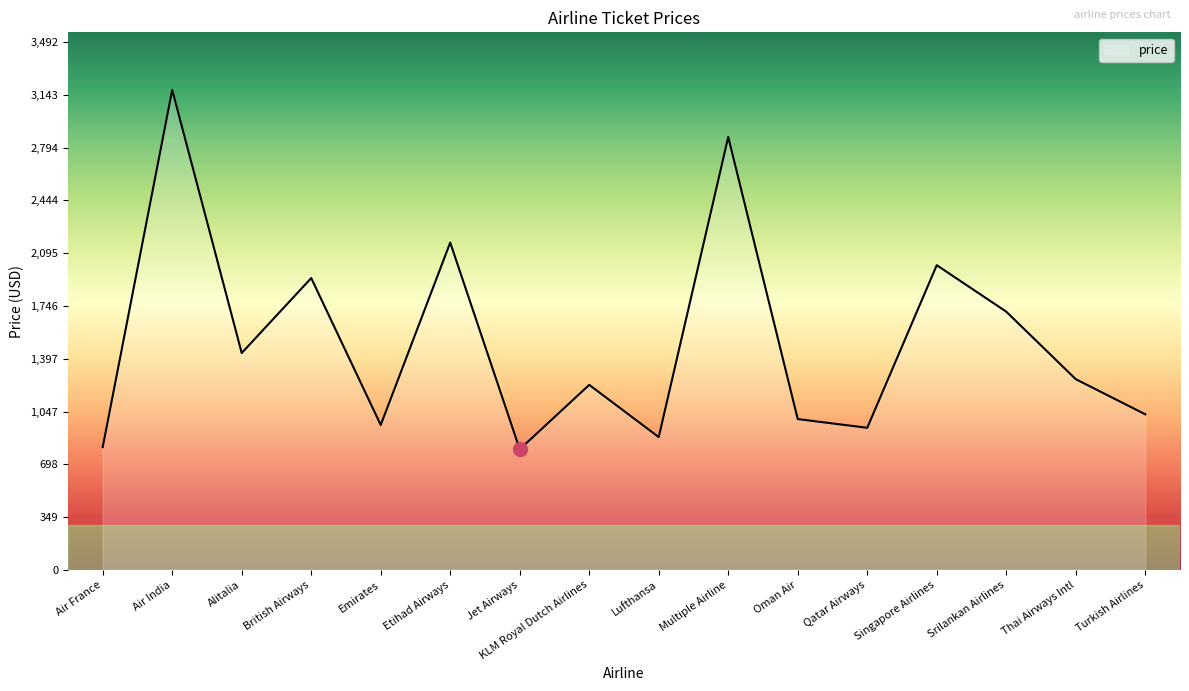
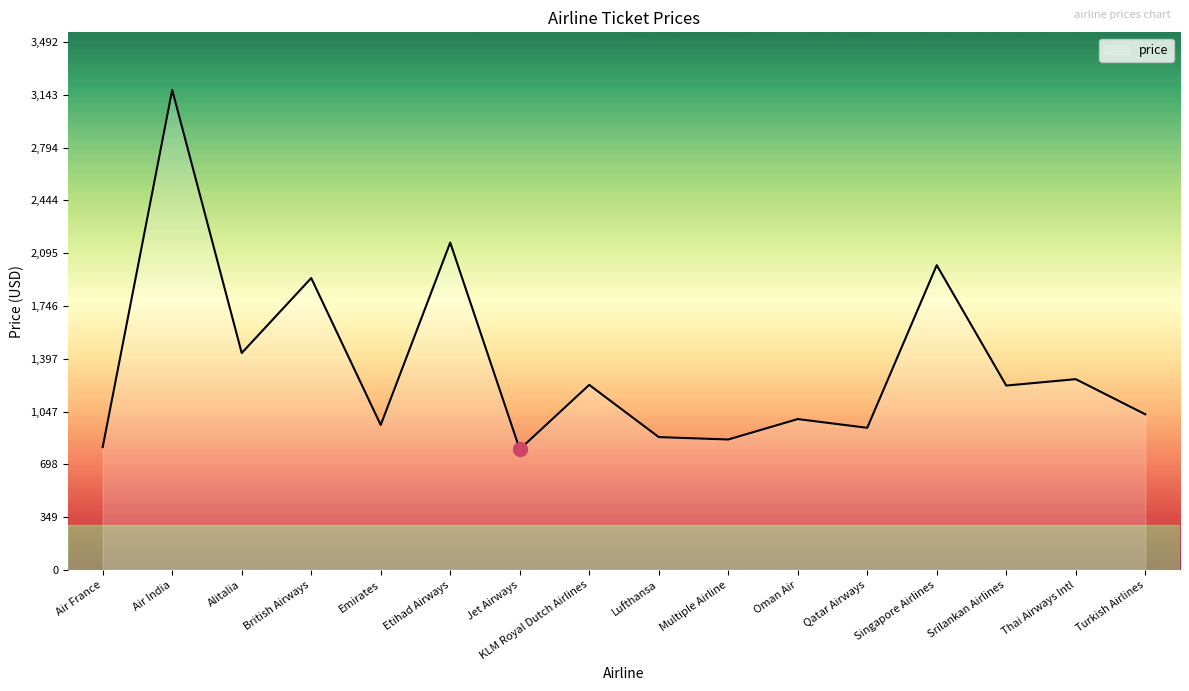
  {
    "price": {
      "Air France": "810",
      "Air India": "3,180",
      "Alitalia": "1,430",
      "British Airways": "1,930",
      "Emirates": "960",
      "Etihad Airways": "2,170",
      "KLM Royal Dutch Airlines": "1,220",
      "Lufthansa": "880",
-     "Multiple Airline": "2,860",
+     "Multiple Airline": "860",
      "Oman Air": "1,000",
      "Qatar Airways": "940",
      "Singapore Airlines": "2,020",
-     "Srilankan Airlines": "1,710",
+     "Srilankan Airlines": "1,220",
      "Thai Airways Intl": "1,260",
      "Turkish Airlines": "1,030"
    }
  }
